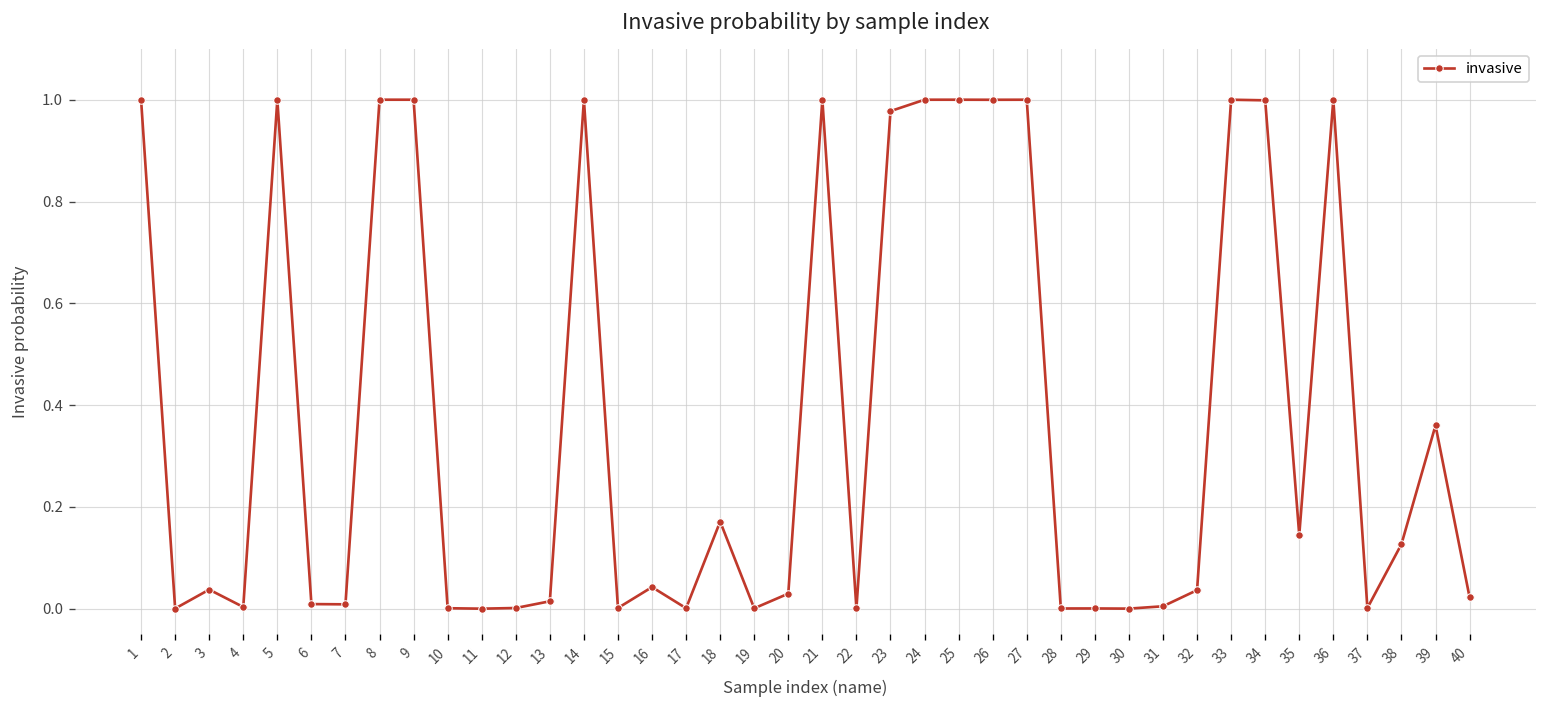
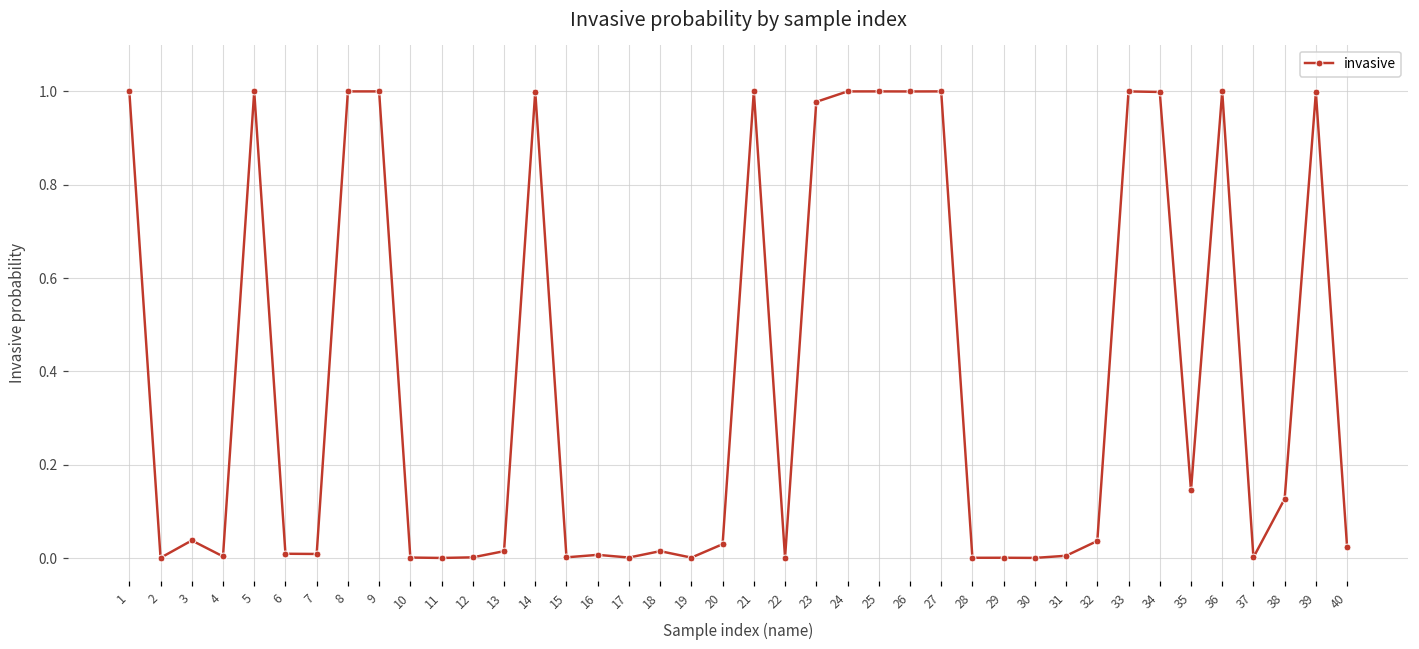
  {
    "1": 1.00,
    "2": 0.00,
    "3": 0.04,
    "4": 0.00,
    "5": 1.00,
    "6": 0.01,
    "7": 0.01,
    "8": 1.00,
    "9": 1.00,
    "10": 0.00,
    "11": 0.00,
    "12": 0.00,
    "13": 0.01,
    "14": 1.00,
    "15": 0.00,
-   "16": 0.04,
+   "16": 0.01,
    "17": 0.00,
-   "18": 0.17,
+   "18": 0.01,
    "19": 0.00,
    "20": 0.03,
    "21": 1.00,
    "22": 0.00,
    "23": 0.98,
    "24": 1.00,
    "25": 1.00,
    "26": 1.00,
    "27": 1.00,
    "28": 0.00,
    "29": 0.00,
    "30": 0.00,
    "31": 0.00,
    "32": 0.04,
    "33": 1.00,
    "34": 1.00,
    "35": 0.14,
    "36": 1.00,
    "37": 0.00,
    "38": 0.13,
-   "39": 0.36,
+   "39": 1.00,
    "40": 0.02
  }
